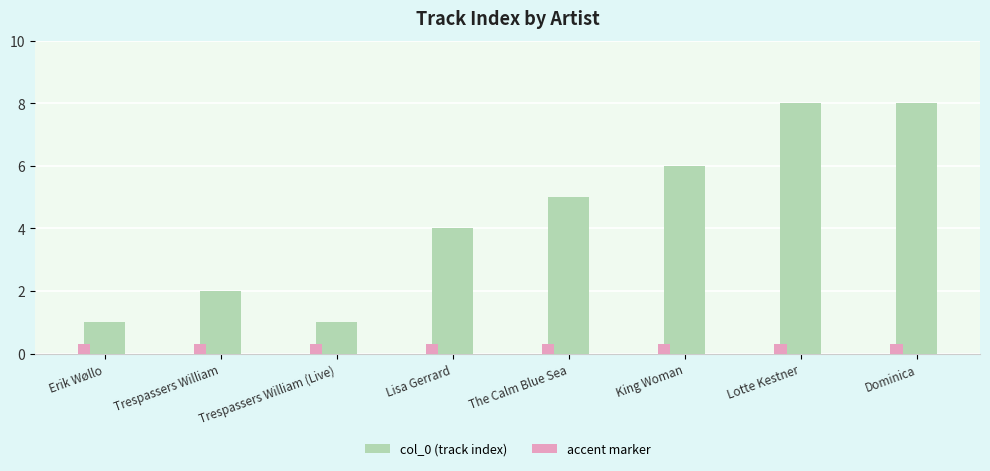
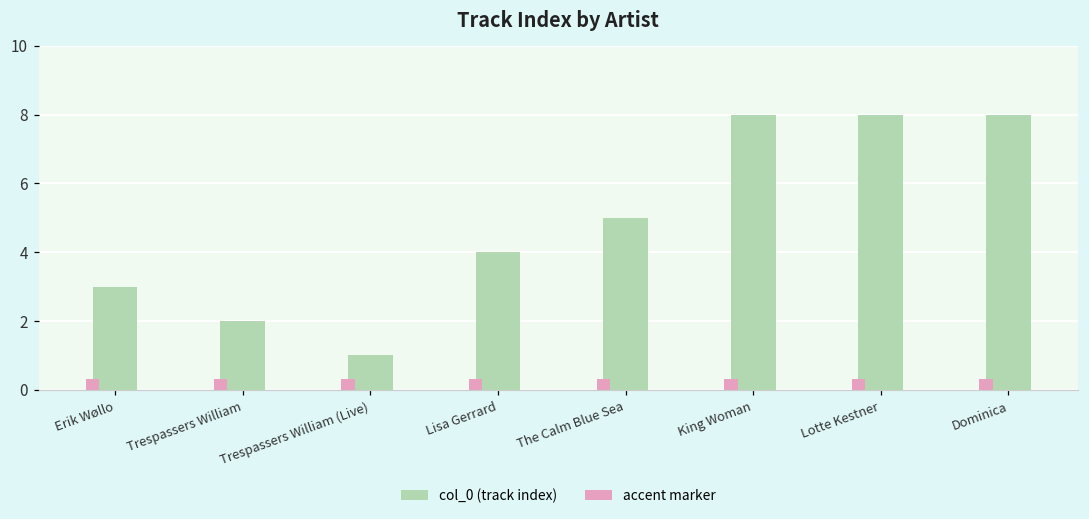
  {
    "col_0 (track index)": {
-     "Erik Wøllo": 1,
+     "Erik Wøllo": 3,
      "Trespassers William": 2,
      "Trespassers William (Live)": 1,
      "Lisa Gerrard": 4,
      "The Calm Blue Sea": 5,
-     "King Woman": 6,
+     "King Woman": 8,
      "Lotte Kestner": 8,
      "Dominica": 8
    },
    "accent marker": {
      "Erik Wøllo": 0.3,
      "Trespassers William": 0.3,
      "Trespassers William (Live)": 0.3,
      "Lisa Gerrard": 0.3,
      "The Calm Blue Sea": 0.3,
      "King Woman": 0.3,
      "Lotte Kestner": 0.3,
      "Dominica": 0.3
    }
  }
